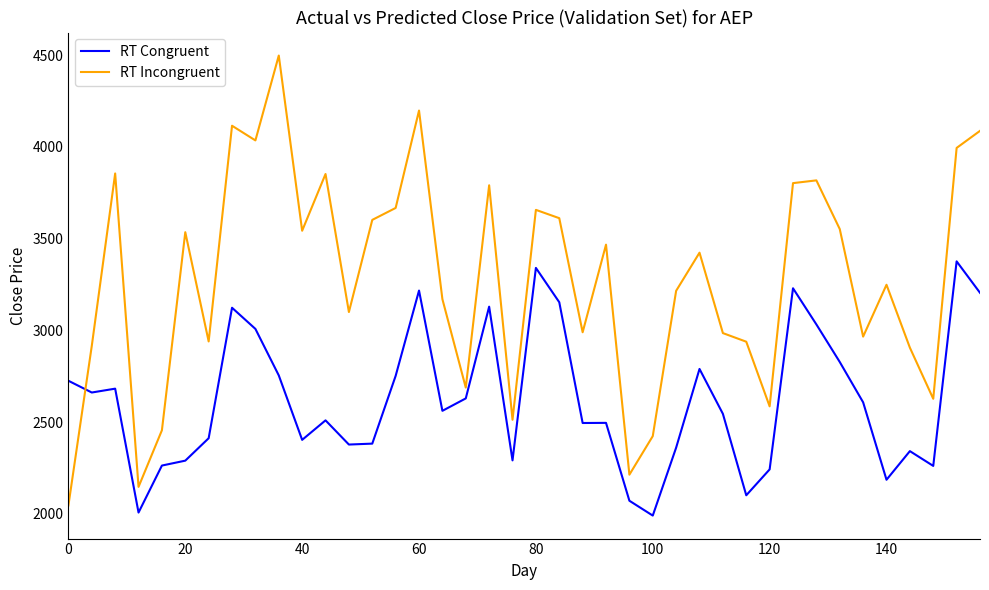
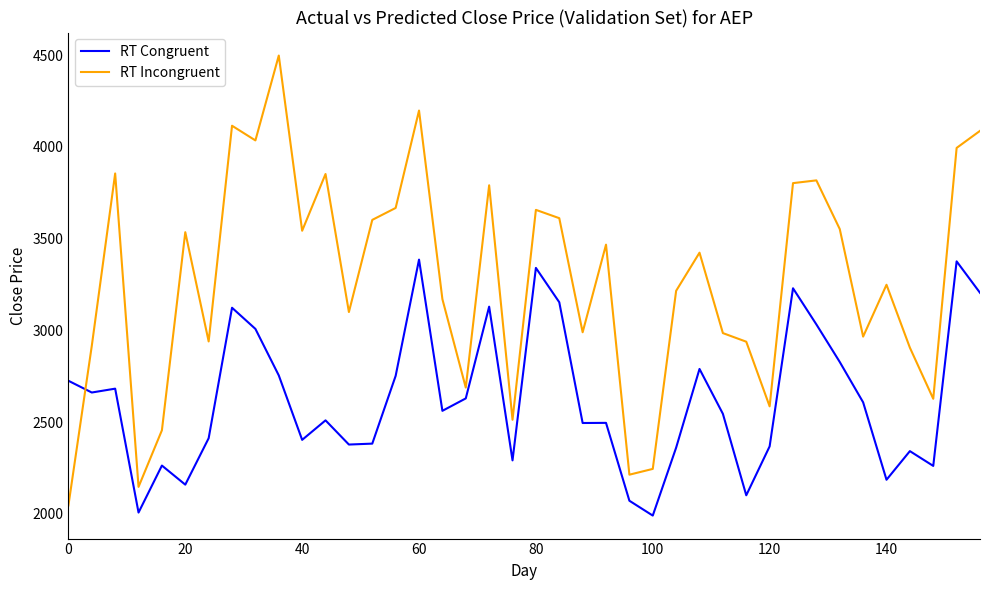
  {
    "RT Congruent": {
      "0": 2730,
-     "20": 2290,
+     "20": 2160,
      "40": 2400,
-     "60": 3220,
+     "60": 3390,
      "80": 3340,
      "100": 1990,
-     "120": 2240,
+     "120": 2370,
      "140": 2190
    },
    "RT Incongruent": {
      "0": 2050,
      "20": 3540,
      "40": 3540,
      "60": 4200,
      "80": 3660,
-     "100": 2420,
+     "100": 2250,
      "120": 2590,
      "140": 3250
    }
  }
